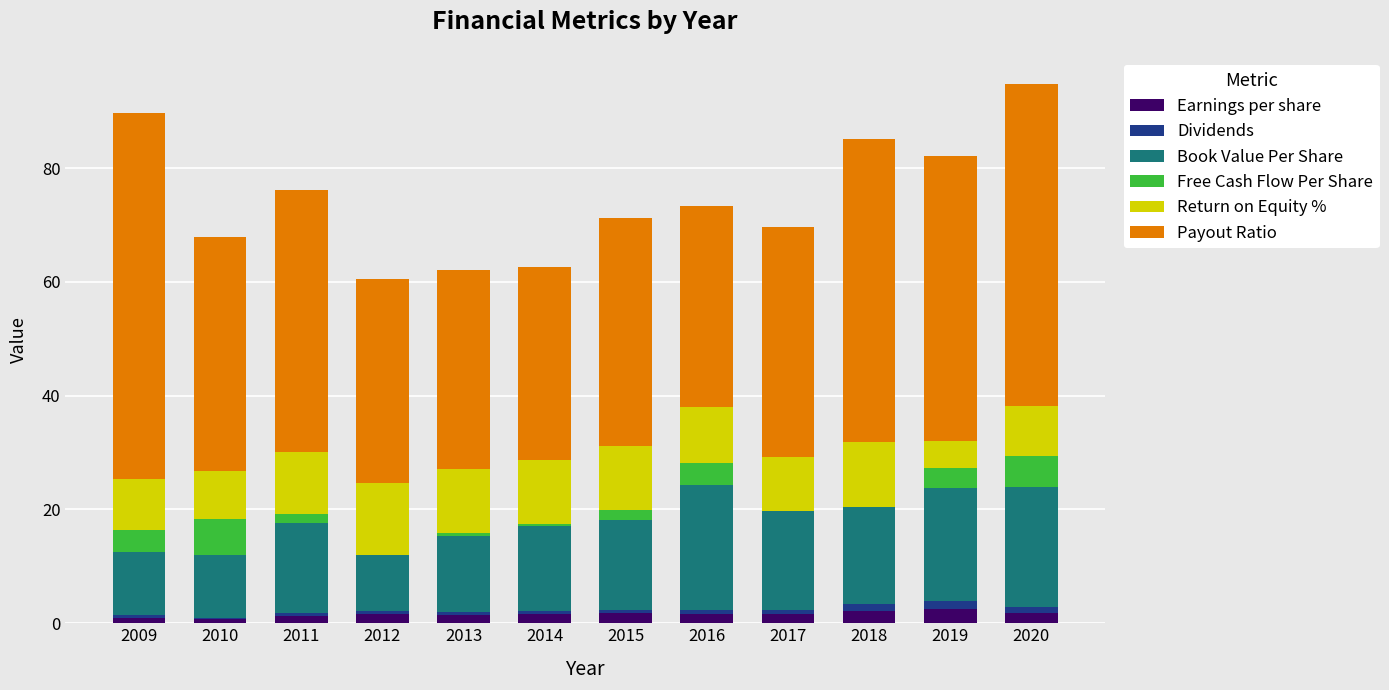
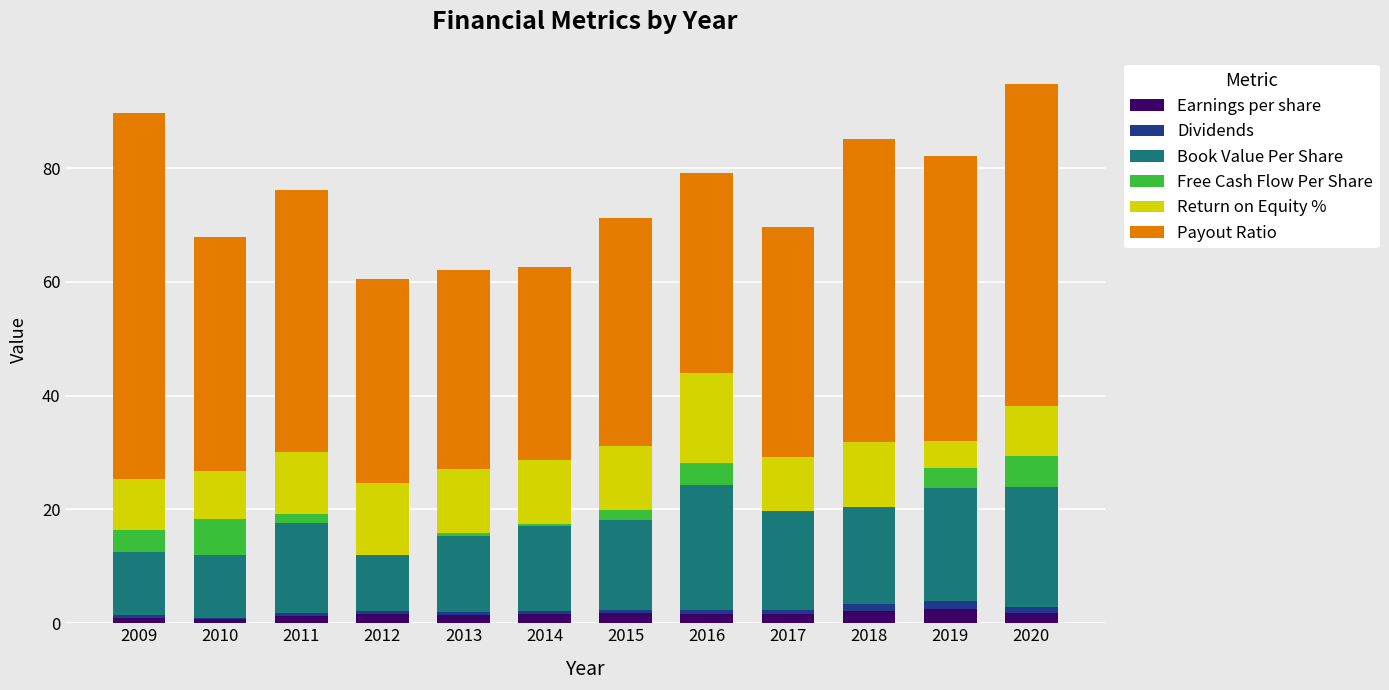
  {
    "Earnings per share": {
      "2009": 1,
      "2010": 1,
      "2011": 1,
      "2012": 2,
      "2013": 1,
      "2014": 2,
      "2015": 2,
      "2016": 2,
      "2017": 2,
      "2018": 2,
      "2019": 2,
      "2020": 2
    },
    "Dividends": {
      "2009": 1,
      "2011": 1,
      "2012": 1,
      "2013": 1,
      "2014": 1,
      "2015": 1,
      "2016": 1,
      "2017": 1,
      "2018": 1,
      "2019": 2,
      "2020": 1
    },
    "Book Value Per Share": {
      "2009": 11,
      "2010": 11,
      "2011": 16,
      "2013": 13,
      "2014": 15,
      "2015": 16,
      "2016": 22,
      "2019": 20,
      "2020": 21
    },
    "Free Cash Flow Per Share": {
      "2009": 4,
      "2010": 6,
      "2011": 2,
      "2013": 1,
      "2014": 0,
      "2015": 2,
      "2016": 4,
      "2019": 4,
      "2020": 5
    },
    "Return on Equity %": {
      "2009": 9,
      "2010": 8,
      "2011": 11,
      "2012": 13,
      "2013": 11,
      "2014": 11,
      "2015": 11,
-     "2016": 10,
+     "2016": 16,
      "2017": 9,
      "2018": 11,
      "2019": 5,
      "2020": 9
    },
    "Payout Ratio": {
      "2009": 64,
      "2010": 41,
      "2011": 46,
      "2012": 36,
      "2013": 35,
      "2014": 34,
      "2015": 40,
      "2016": 35,
      "2017": 41,
      "2018": 53,
      "2019": 50,
      "2020": 57
    }
  }
